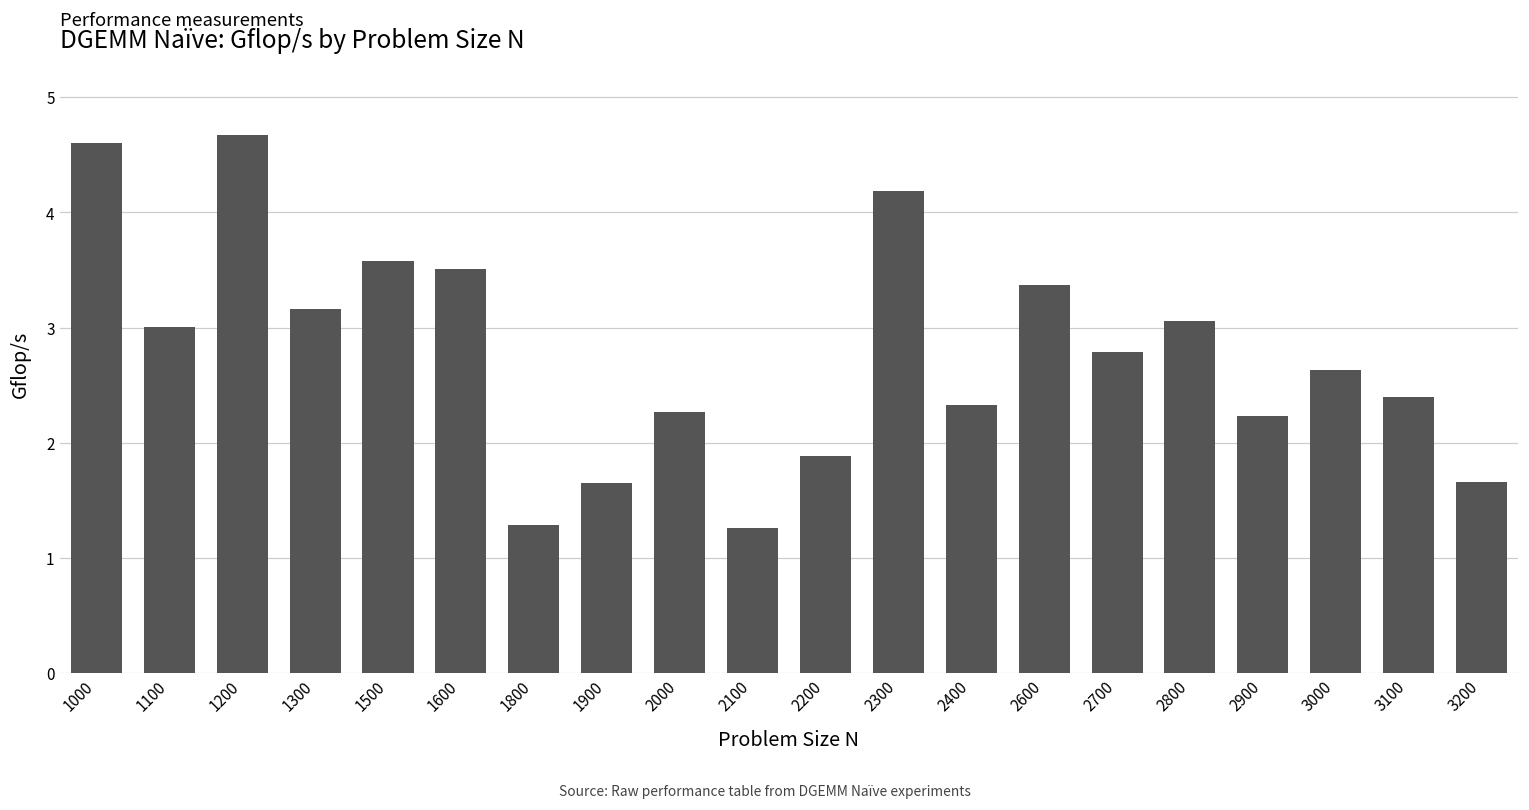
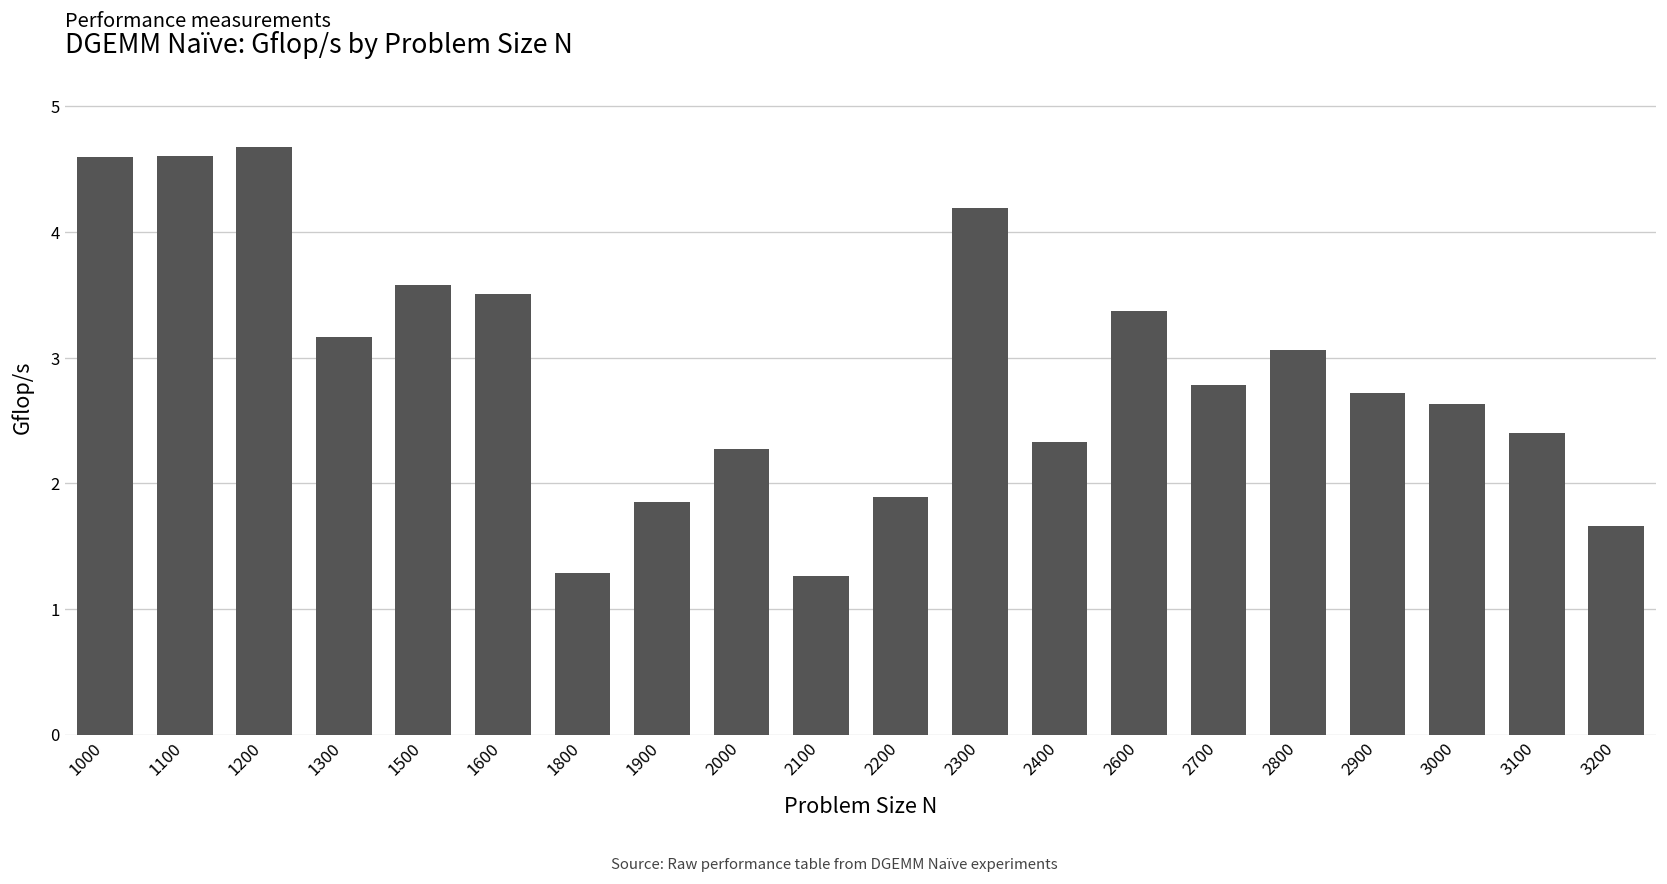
  {
    "1000": 4.60,
-   "1100": 3.00,
+   "1100": 4.61,
    "1200": 4.68,
    "1300": 3.17,
    "1500": 3.58,
    "1600": 3.50,
    "1800": 1.29,
-   "1900": 1.65,
+   "1900": 1.85,
    "2000": 2.27,
    "2100": 1.26,
    "2200": 1.89,
    "2300": 4.19,
    "2400": 2.33,
    "2600": 3.37,
    "2700": 2.79,
    "2800": 3.06,
-   "2900": 2.23,
+   "2900": 2.72,
    "3000": 2.63,
    "3100": 2.40,
    "3200": 1.66
  }
